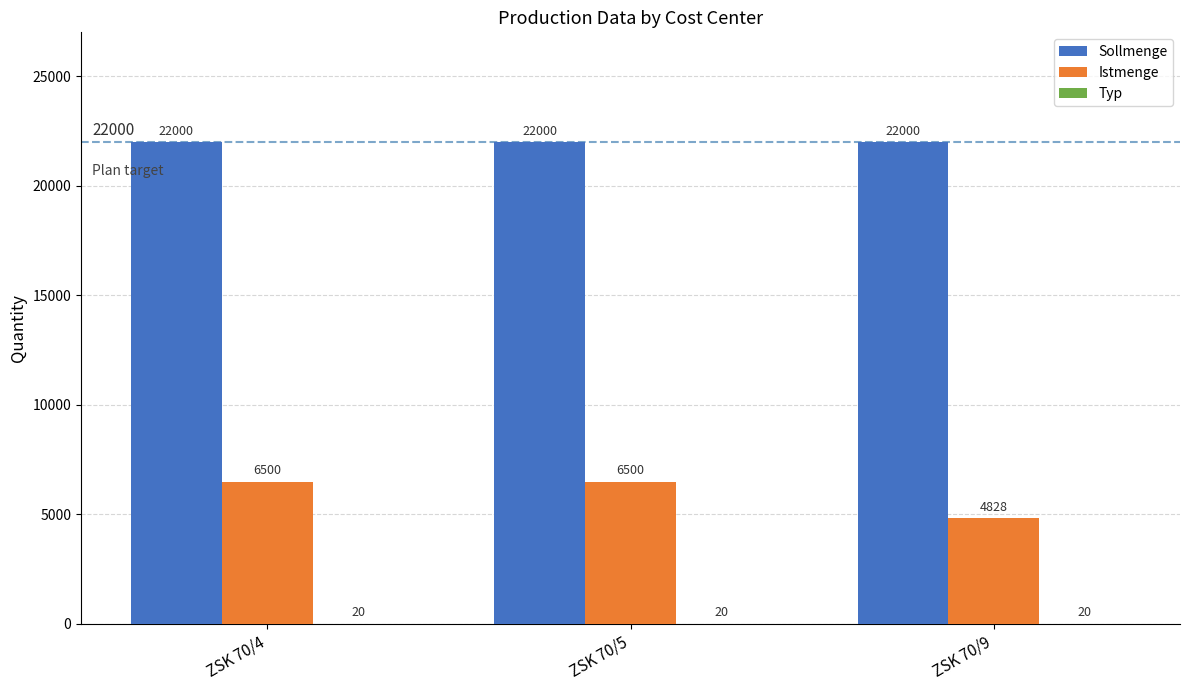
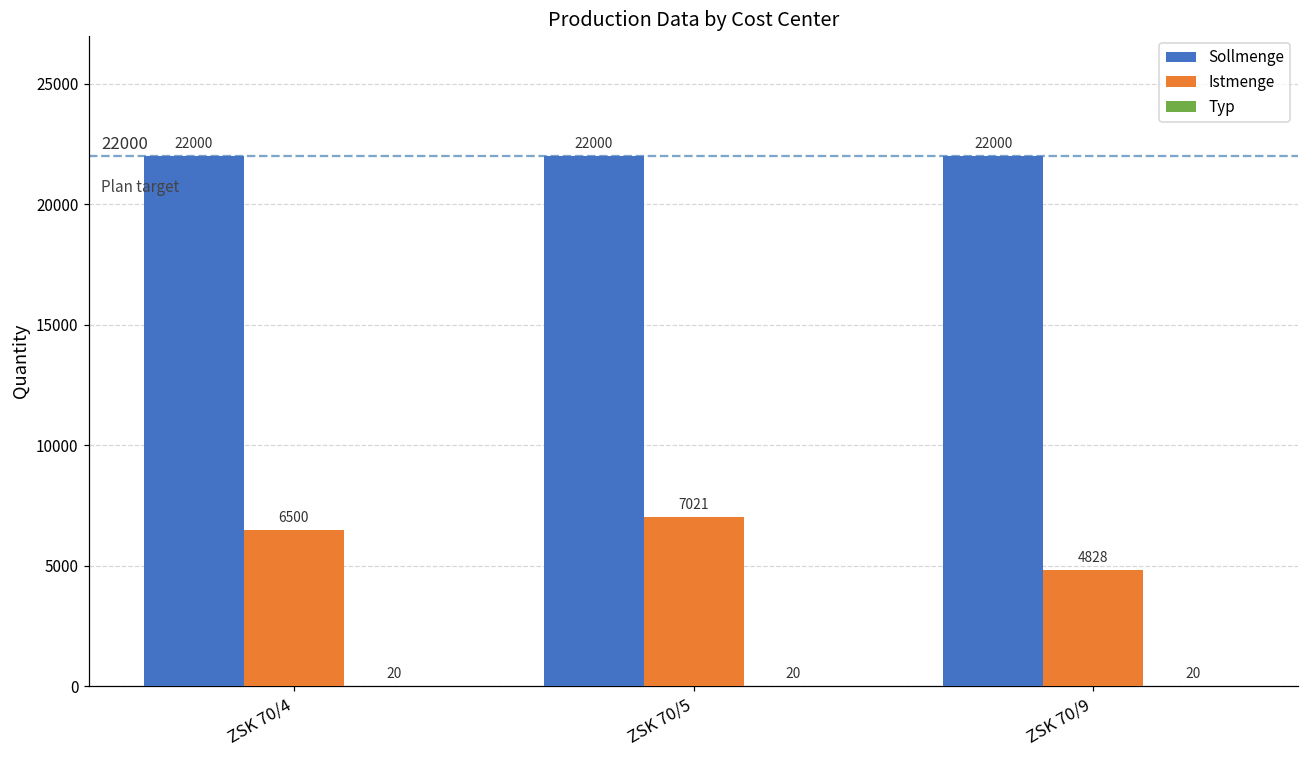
  {
    "Sollmenge": {
      "ZSK 70/4": 22000,
      "ZSK 70/5": 22000,
      "ZSK 70/9": 22000
    },
    "Istmenge": {
      "ZSK 70/4": 6500,
-     "ZSK 70/5": 6500,
+     "ZSK 70/5": 7021,
      "ZSK 70/9": 4828
    },
    "Typ": {
      "ZSK 70/4": 20,
      "ZSK 70/5": 20,
      "ZSK 70/9": 20
    }
  }
